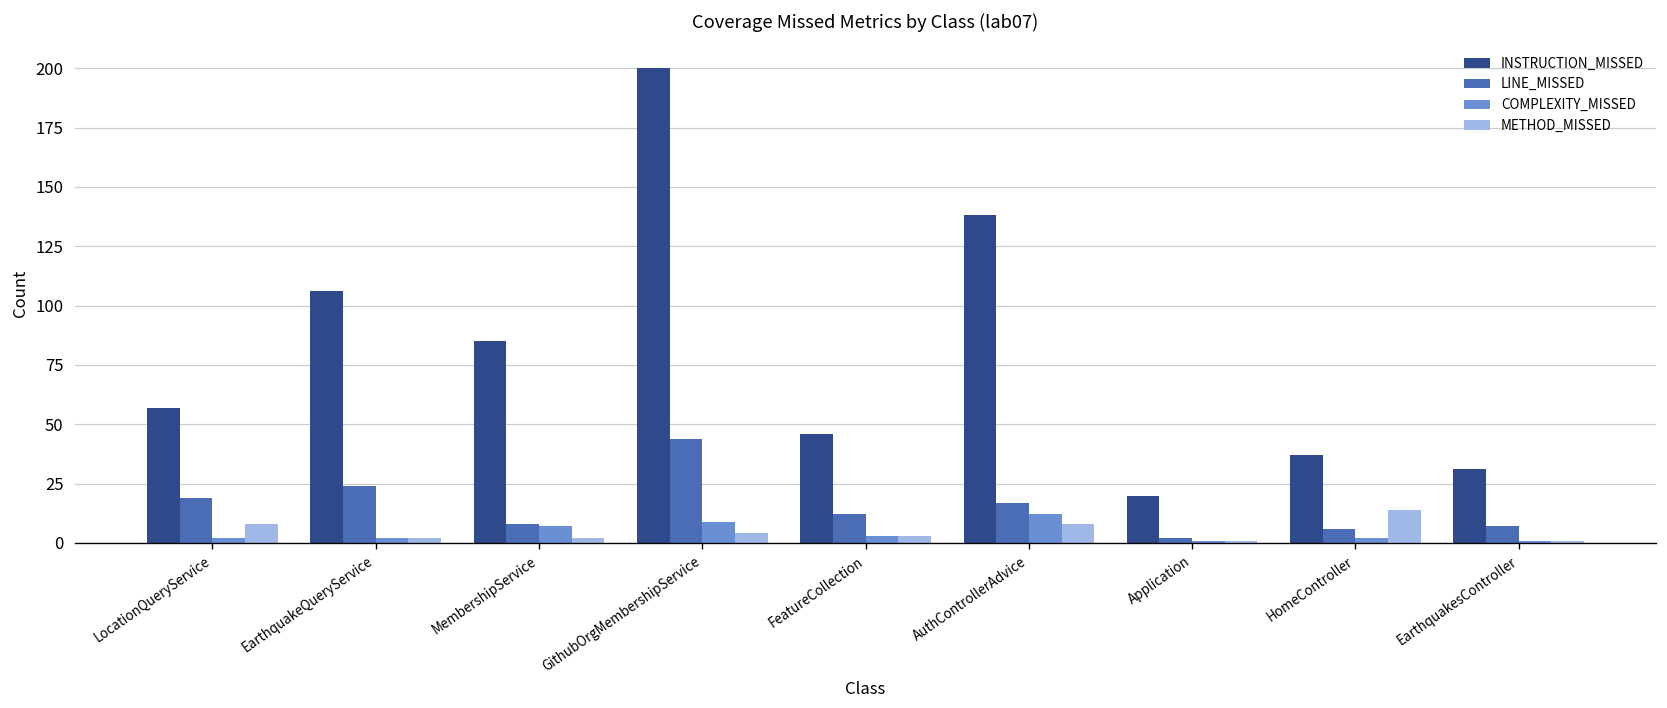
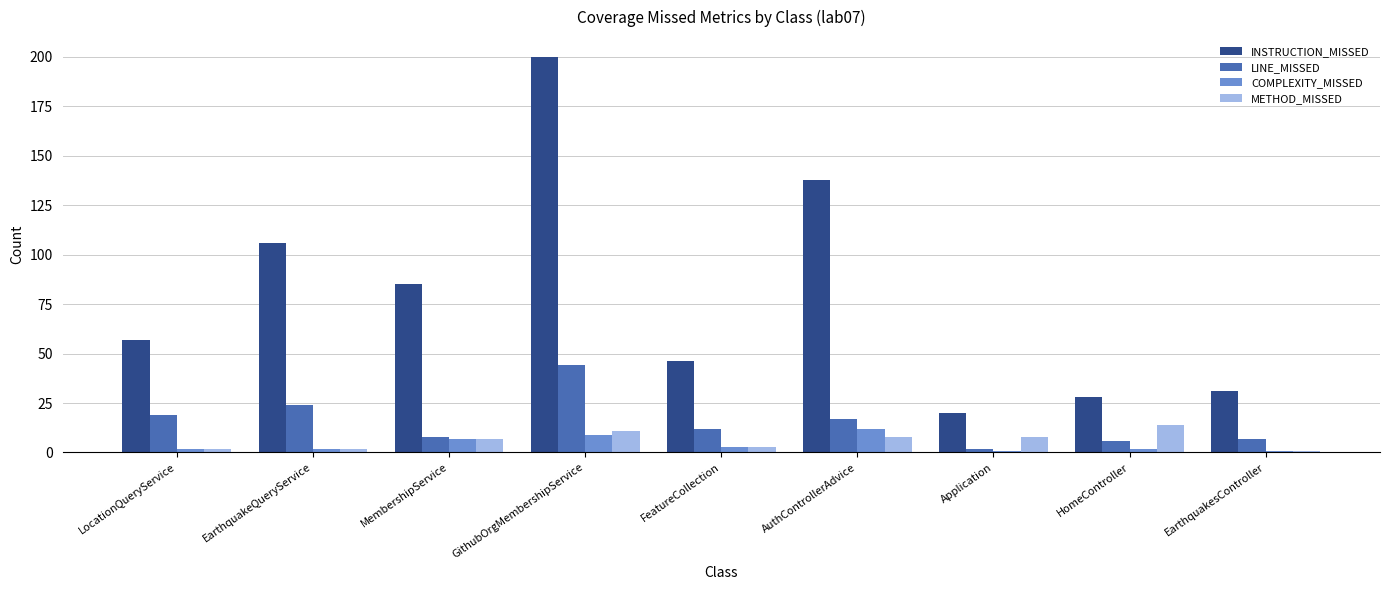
  {
    "INSTRUCTION_MISSED": {
      "LocationQueryService": 57,
      "EarthquakeQueryService": 106,
      "MembershipService": 85,
      "GithubOrgMembershipService": 200,
      "FeatureCollection": 46,
      "AuthControllerAdvice": 138,
      "Application": 20,
-     "HomeController": 37,
+     "HomeController": 28,
      "EarthquakesController": 31
    },
    "METHOD_MISSED": {
-     "LocationQueryService": 8,
+     "LocationQueryService": 2,
      "EarthquakeQueryService": 2,
-     "MembershipService": 2,
-     "GithubOrgMembershipService": 4,
+     "MembershipService": 7,
+     "GithubOrgMembershipService": 11,
      "FeatureCollection": 3,
      "AuthControllerAdvice": 8,
-     "Application": 1,
+     "Application": 8,
      "HomeController": 14
    }
  }
